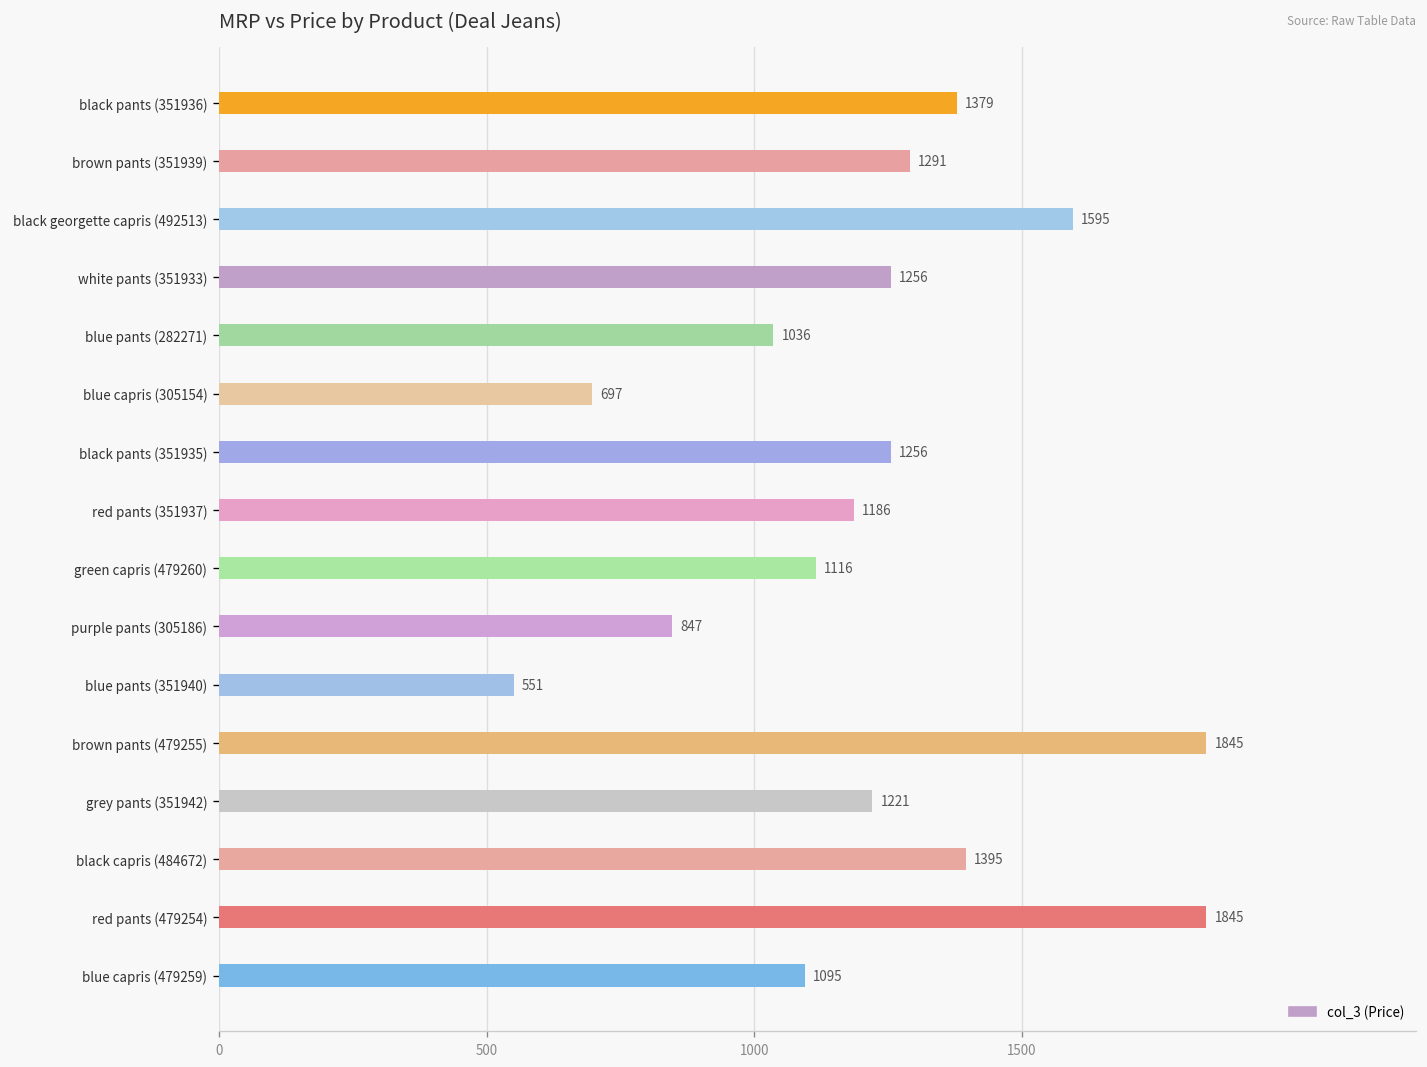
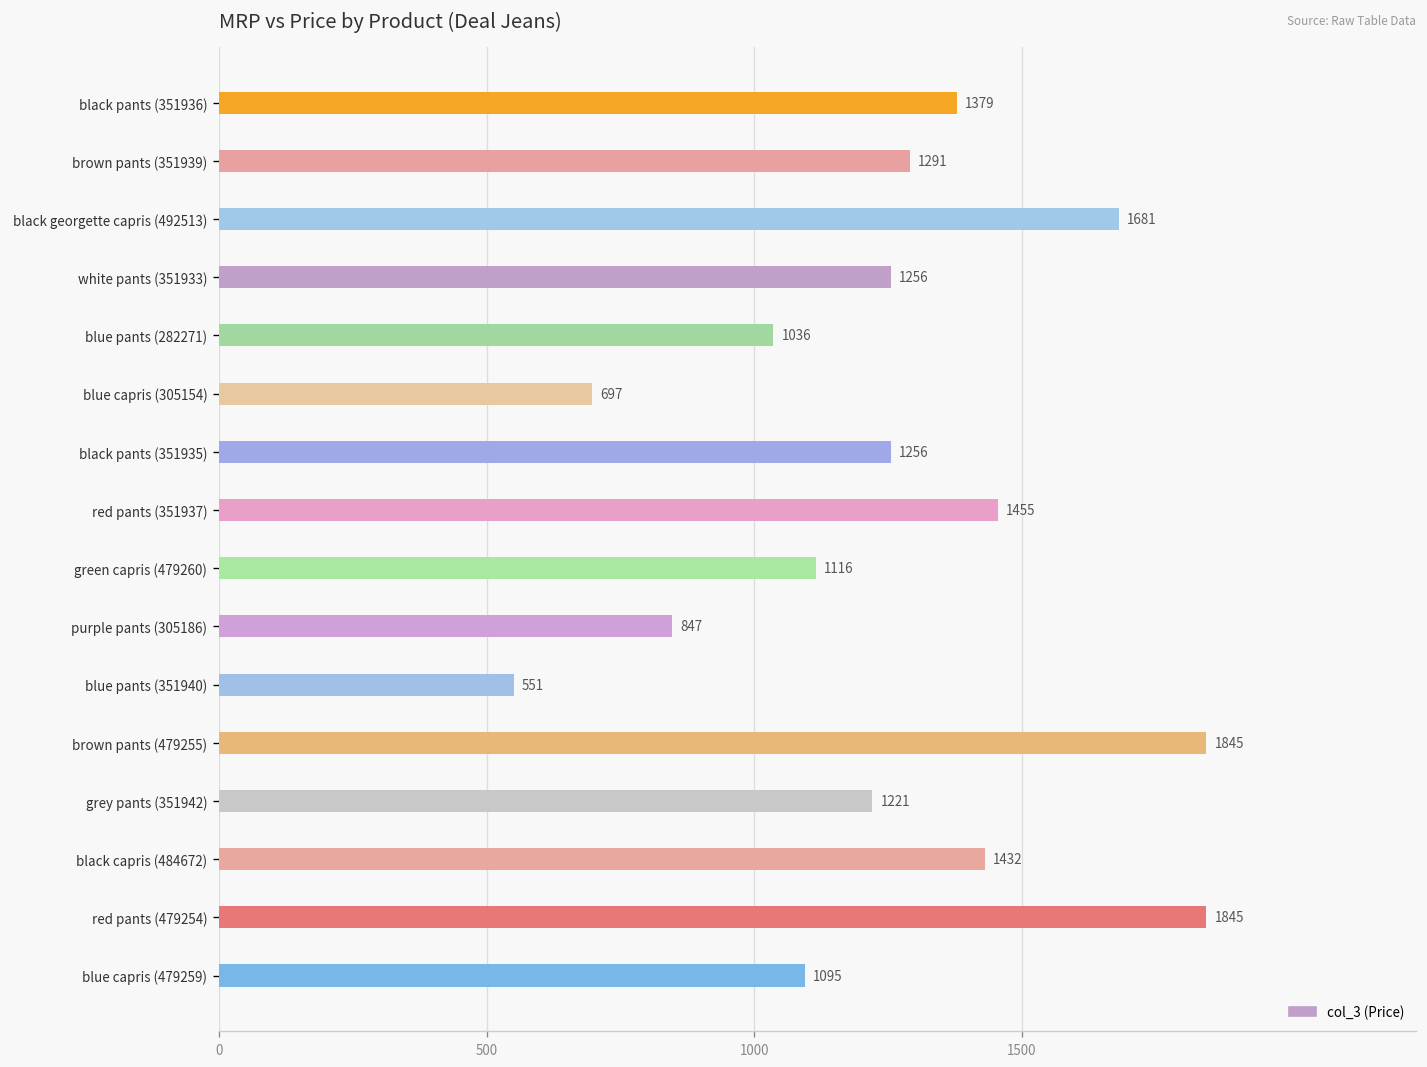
  {
    "black pants (351936)": 1379,
    "brown pants (351939)": 1291,
-   "black georgette capris (492513)": 1595,
+   "black georgette capris (492513)": 1681,
    "white pants (351933)": 1256,
    "blue pants (282271)": 1036,
    "blue capris (305154)": 697,
    "black pants (351935)": 1256,
-   "red pants (351937)": 1186,
+   "red pants (351937)": 1455,
    "green capris (479260)": 1116,
    "purple pants (305186)": 847,
    "blue pants (351940)": 551,
    "brown pants (479255)": 1845,
    "grey pants (351942)": 1221,
-   "black capris (484672)": 1395,
+   "black capris (484672)": 1432,
    "red pants (479254)": 1845,
    "blue capris (479259)": 1095
  }
